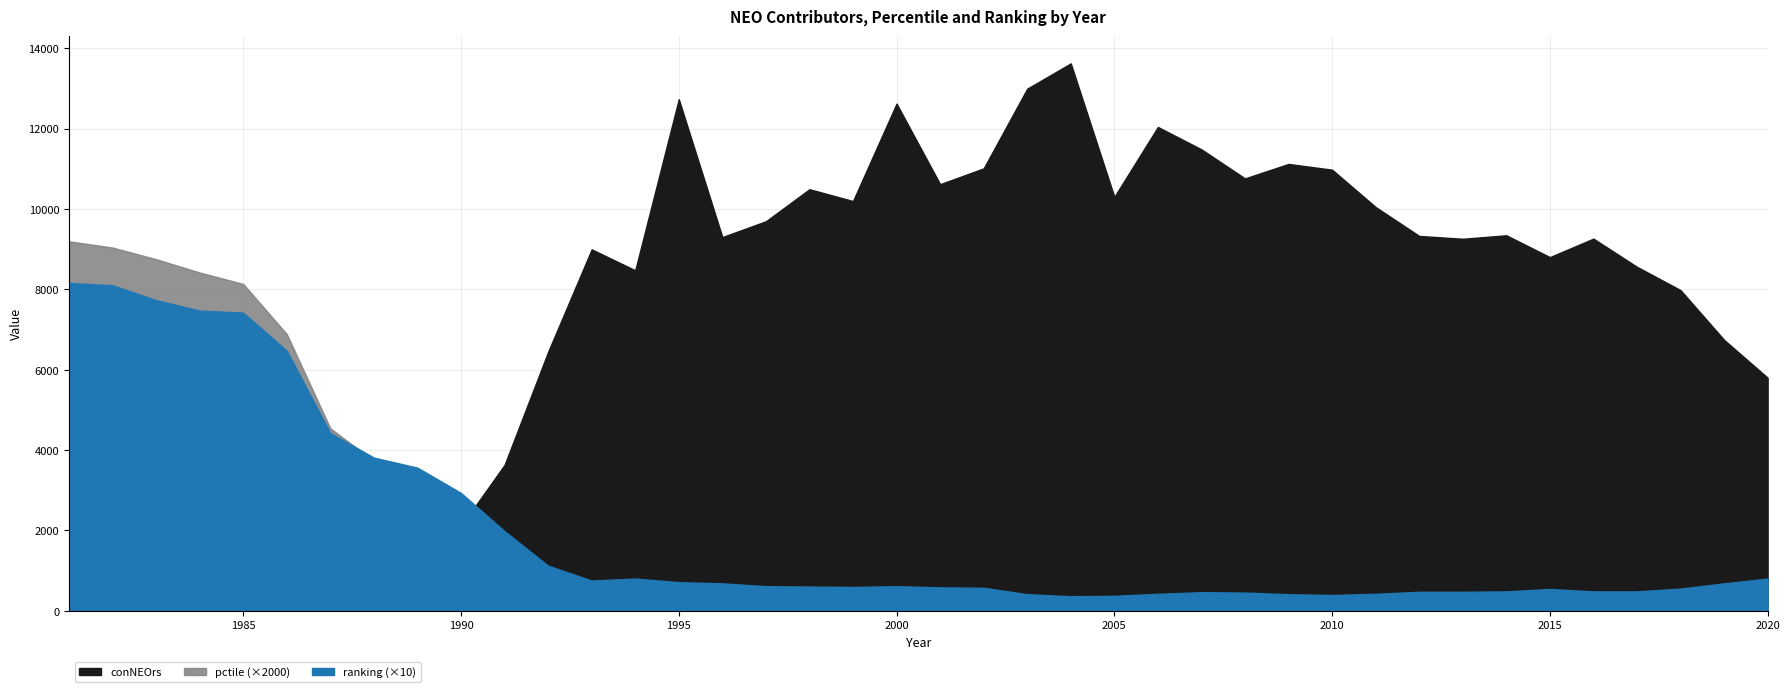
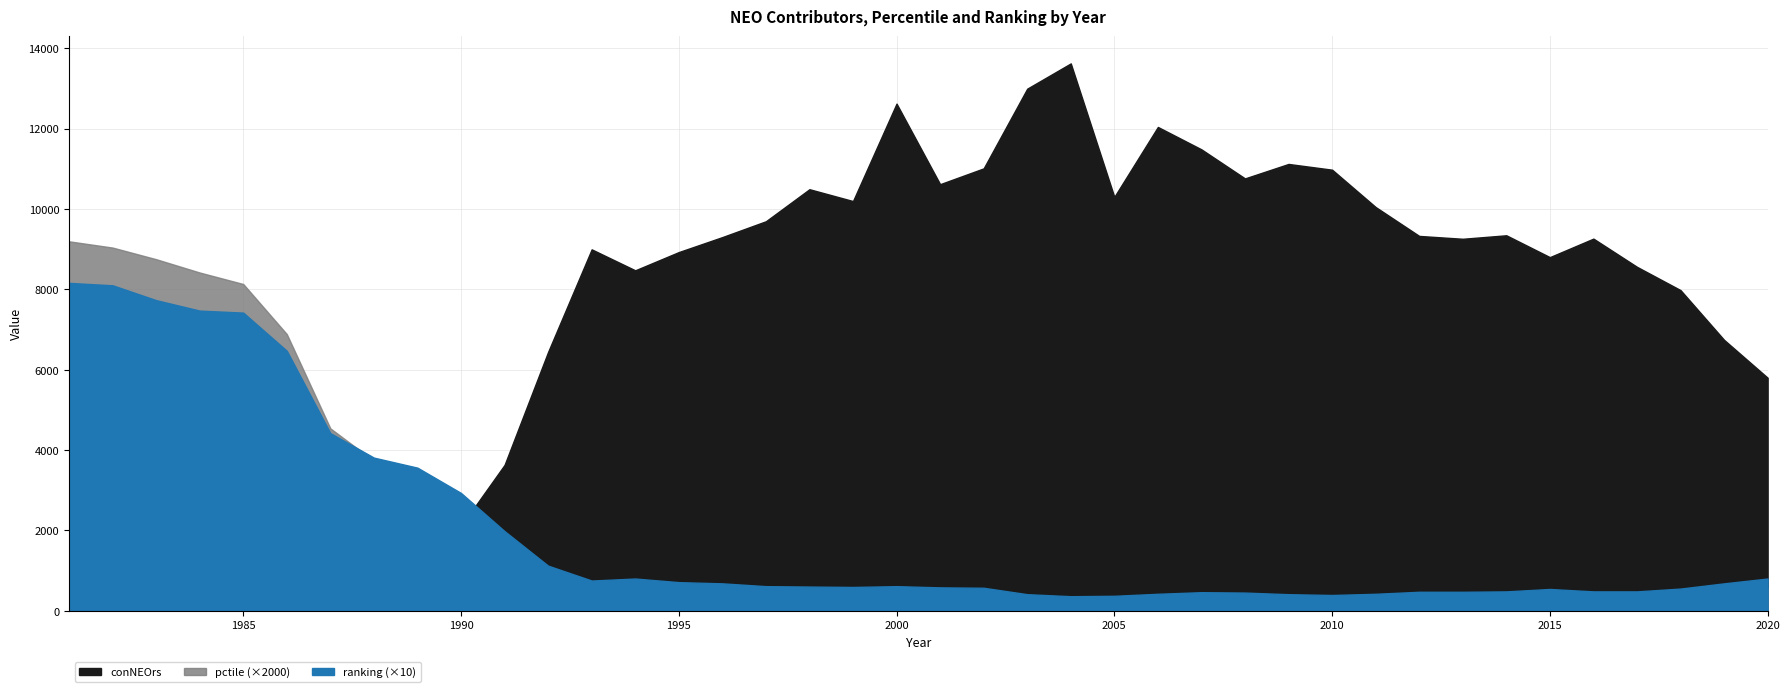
  {
    "conNEOrs": {
-     "1995": 12700,
+     "1995": 8900,
      "2000": 12600,
      "2005": 10300,
      "2010": 11000,
      "2015": 8800,
      "2020": 5800
    },
    "pctile (×2000)": {
      "1985": 8100
    },
    "ranking (×10)": {
      "1985": 7400,
      "1990": 2900,
      "1995": 700,
      "2000": 600,
      "2005": 400,
      "2010": 400,
      "2015": 500,
      "2020": 800
    }
  }
